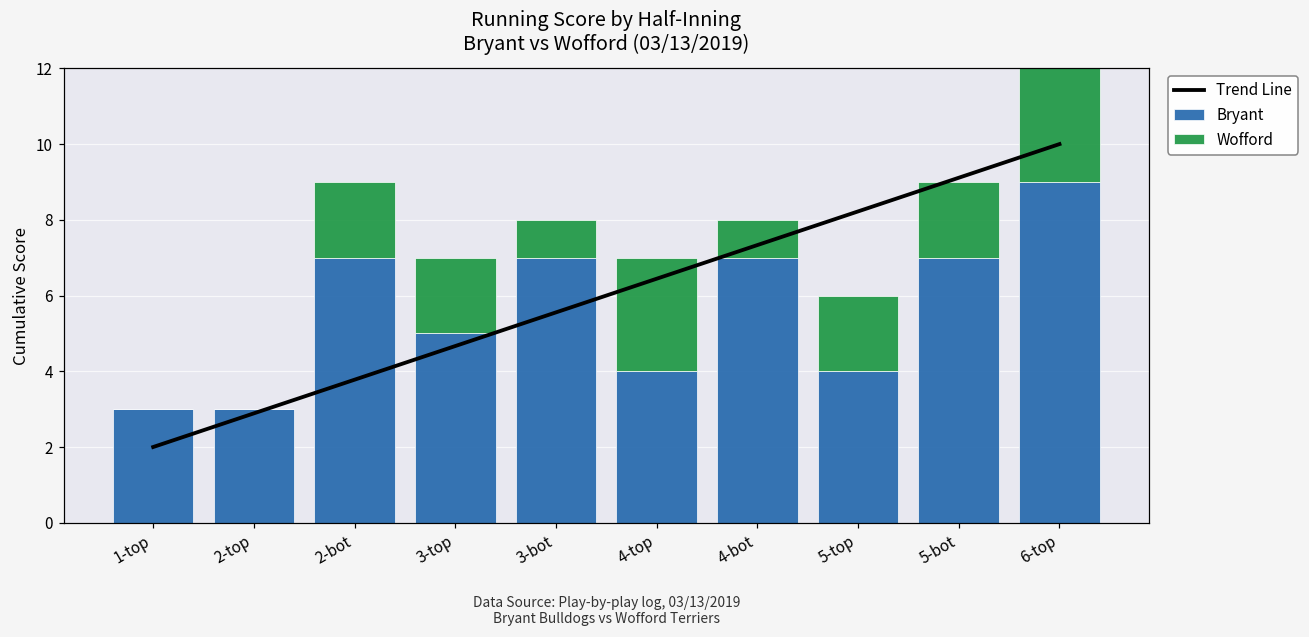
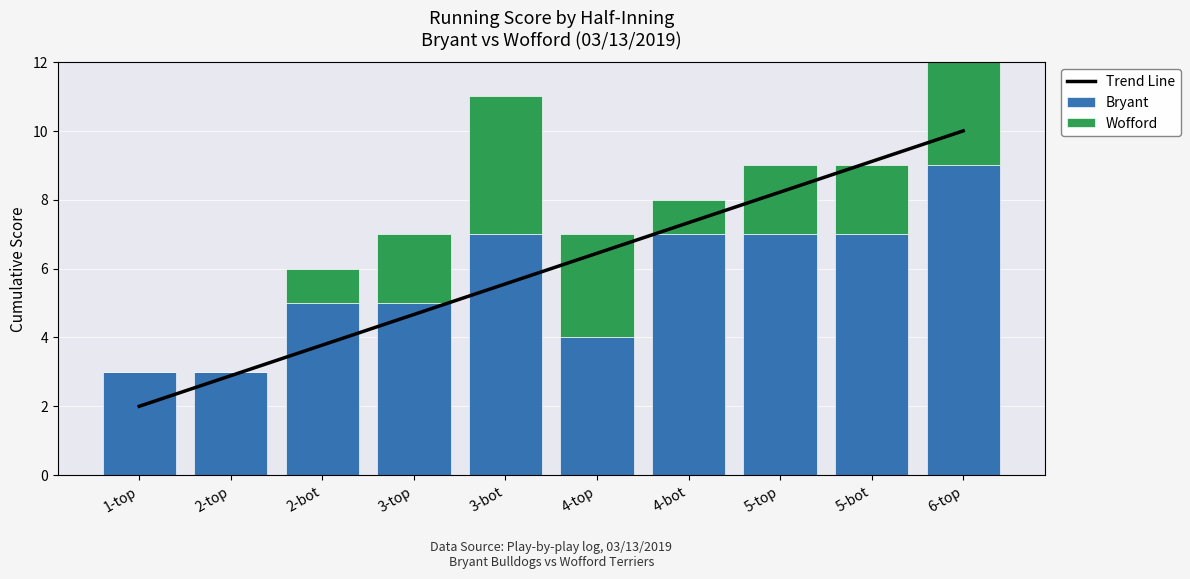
  {
    "Bryant": {
      "1-top": 3,
      "2-top": 3,
-     "2-bot": 7,
+     "2-bot": 5,
      "3-top": 5,
      "3-bot": 7,
      "4-top": 4,
      "4-bot": 7,
-     "5-top": 4,
+     "5-top": 7,
      "5-bot": 7,
      "6-top": 9
    },
    "Trend Line": {
      "1-top": 2,
      "2-top": 2.9,
      "2-bot": 3.8,
      "3-top": 4.7,
      "3-bot": 5.6,
      "4-top": 6.4,
      "4-bot": 7.3,
      "5-top": 8.2,
      "5-bot": 9.1,
      "6-top": 10
    },
    "Wofford": {
      "1-top": 0,
      "2-top": 0,
-     "2-bot": 2,
+     "2-bot": 1,
      "3-top": 2,
-     "3-bot": 1,
+     "3-bot": 4,
      "4-top": 3,
      "4-bot": 1,
      "5-top": 2,
      "5-bot": 2,
      "6-top": 3
    }
  }
